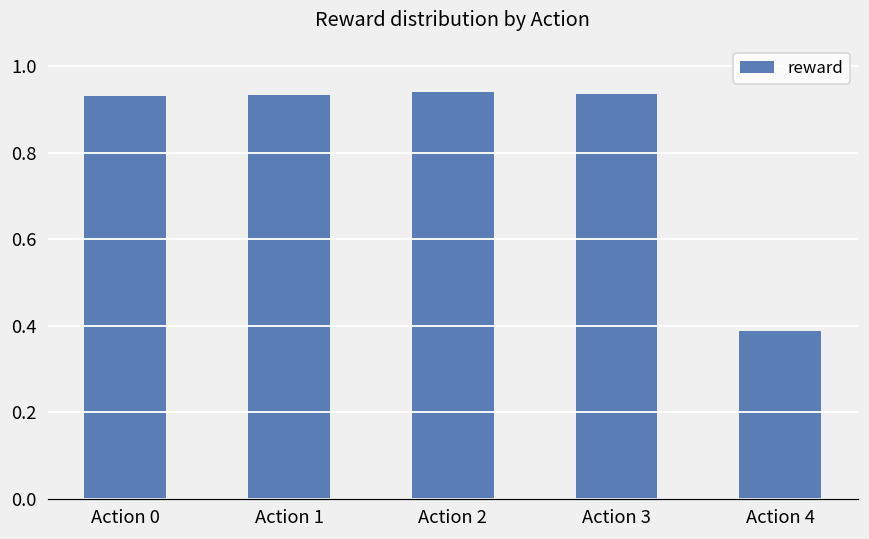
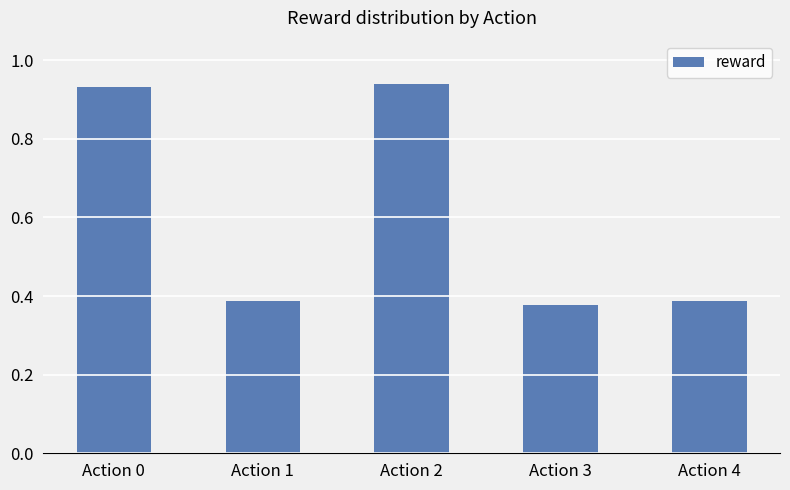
  {
    "Action 0": 0.93,
-   "Action 1": 0.93,
+   "Action 1": 0.39,
    "Action 2": 0.94,
-   "Action 3": 0.94,
+   "Action 3": 0.38,
    "Action 4": 0.39
  }
